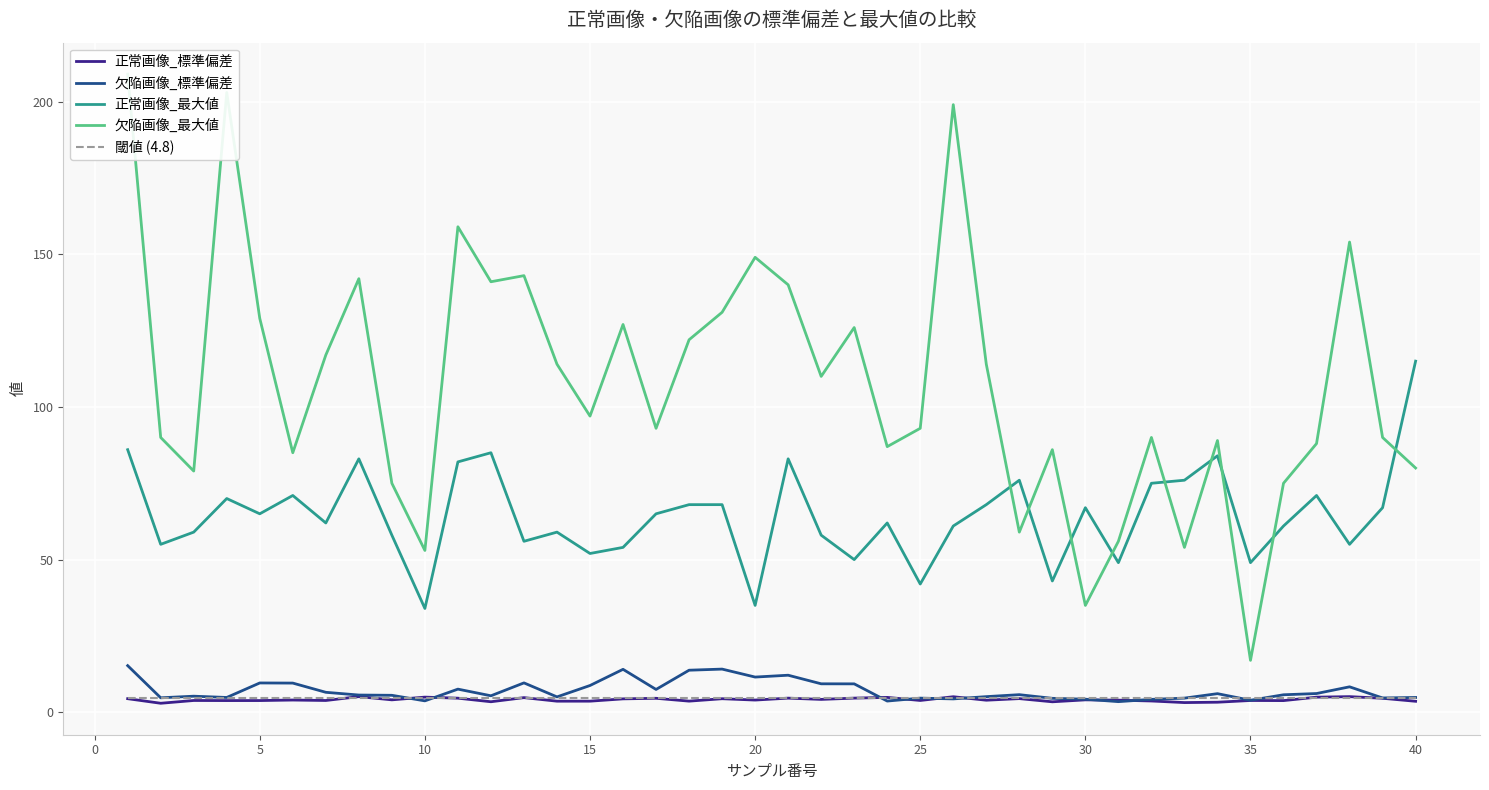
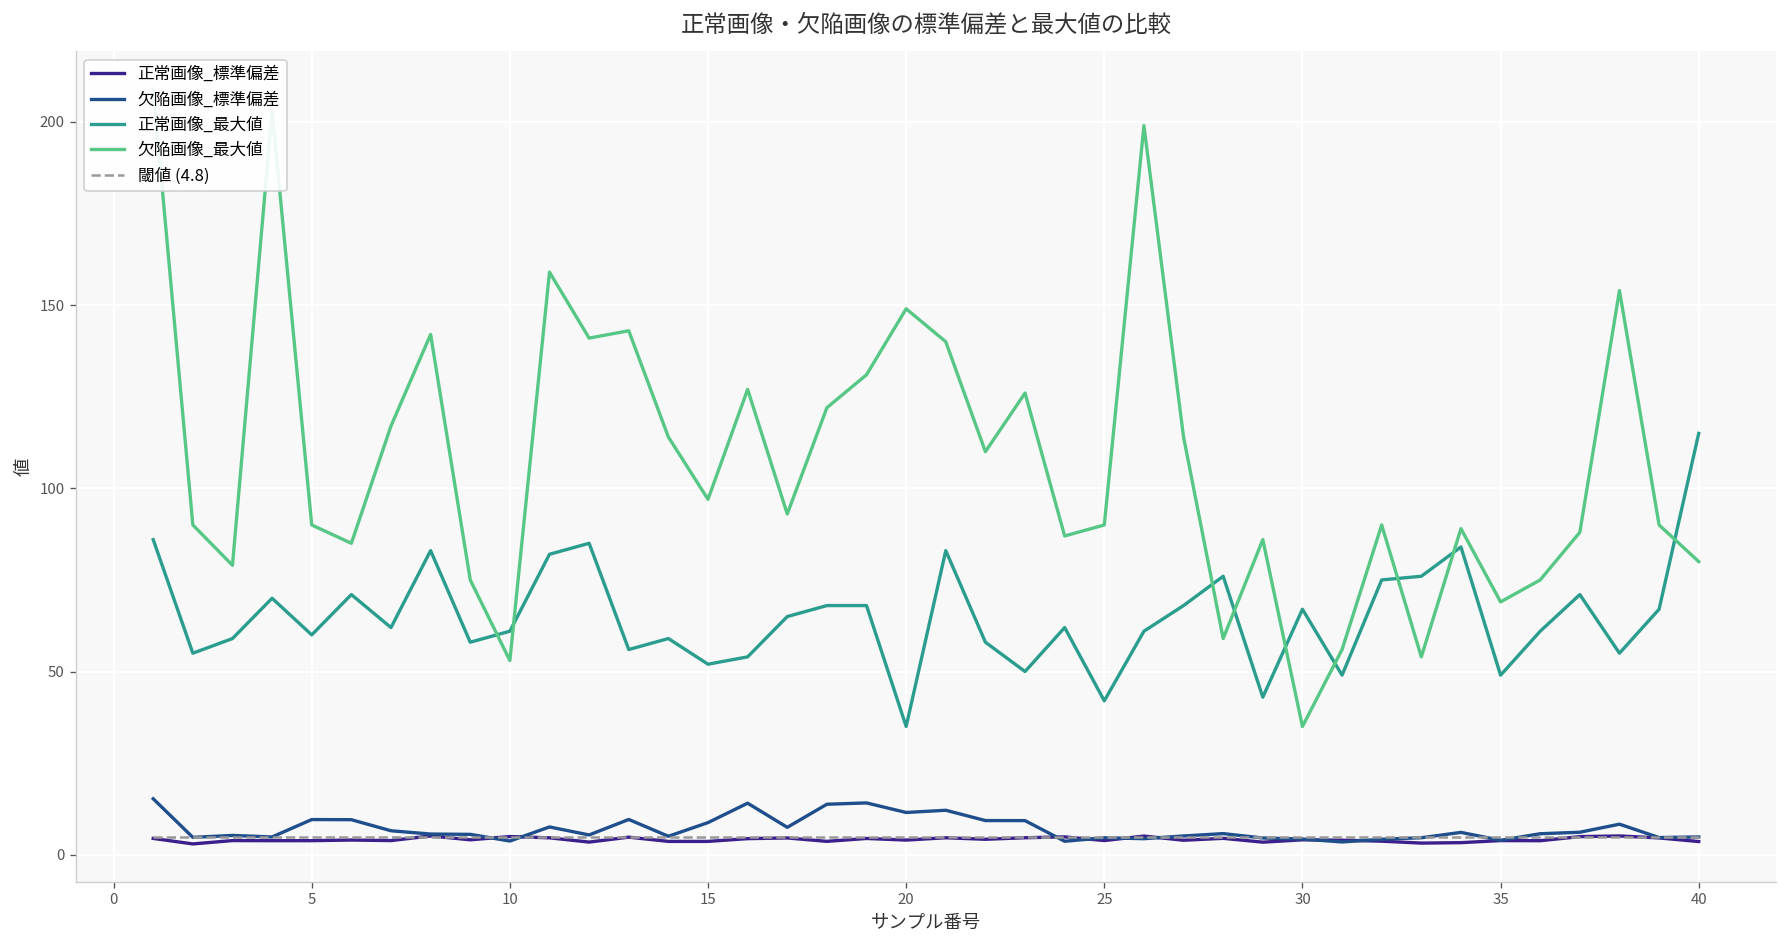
  {
    "正常画像_最大値": {
-     "5": 65,
-     "10": 34,
+     "5": 60,
+     "10": 61,
      "15": 52,
      "20": 35,
      "25": 42,
      "30": 67,
      "35": 49,
      "40": 115
    },
    "欠陥画像_最大値": {
-     "5": 129,
+     "5": 90,
      "10": 53,
      "15": 97,
      "20": 149,
-     "25": 93,
+     "25": 90,
      "30": 35,
-     "35": 17,
+     "35": 69,
      "40": 80
    },
    "閾値 (4.8)": {
      "5": 5,
      "15": 5,
      "35": 5
    }
  }
